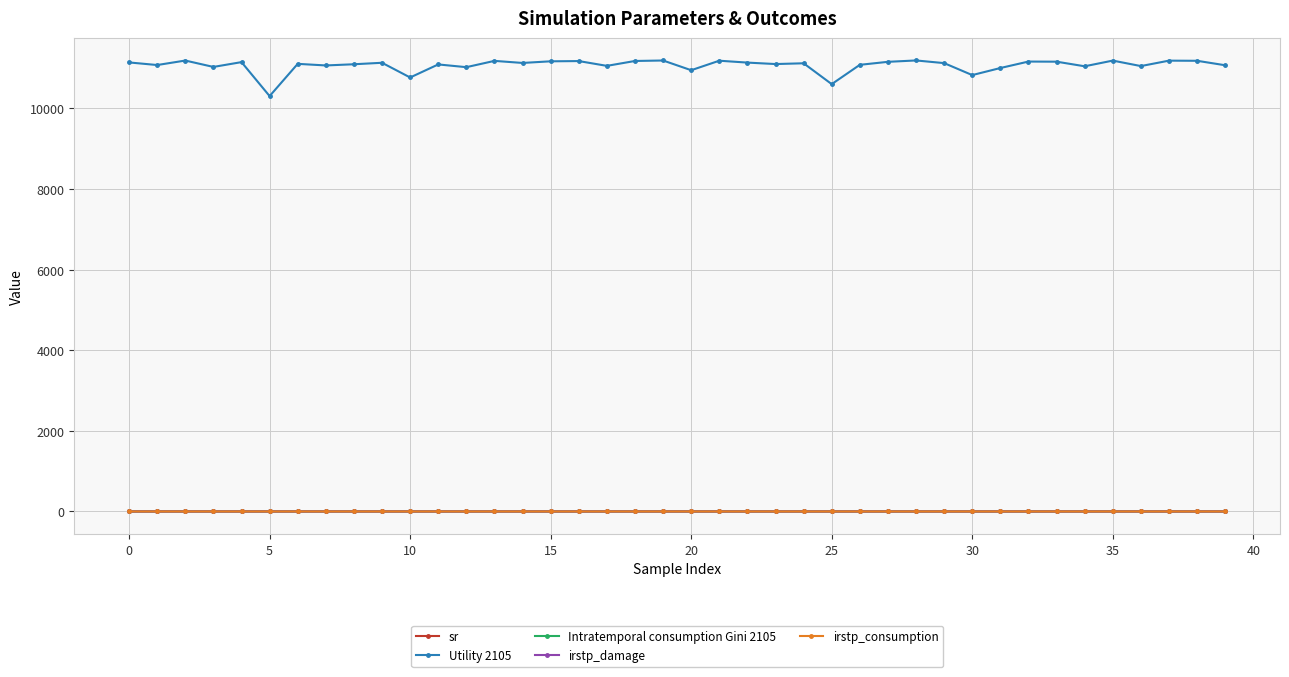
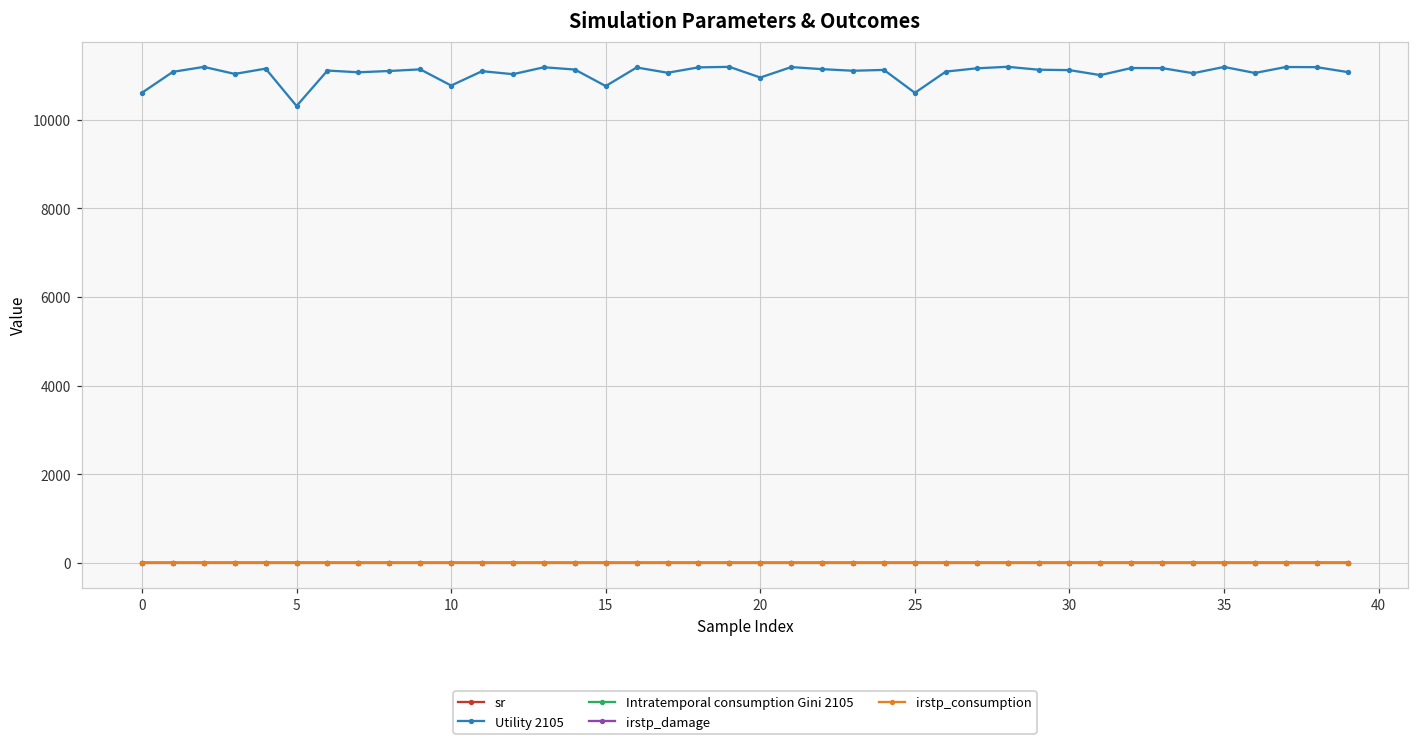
  {
    "irstp_consumption": {
      "0": 0,
      "5": 0,
      "10": 0,
      "15": 0,
      "20": 0,
      "25": 0,
      "30": 0,
      "35": 0
    },
    "Utility 2105": {
-     "0": 11100,
+     "0": 10600,
      "5": 10300,
      "10": 10800,
-     "15": 11200,
+     "15": 10800,
      "20": 10900,
      "25": 10600,
-     "30": 10800,
+     "30": 11100,
      "35": 11200
    }
  }
